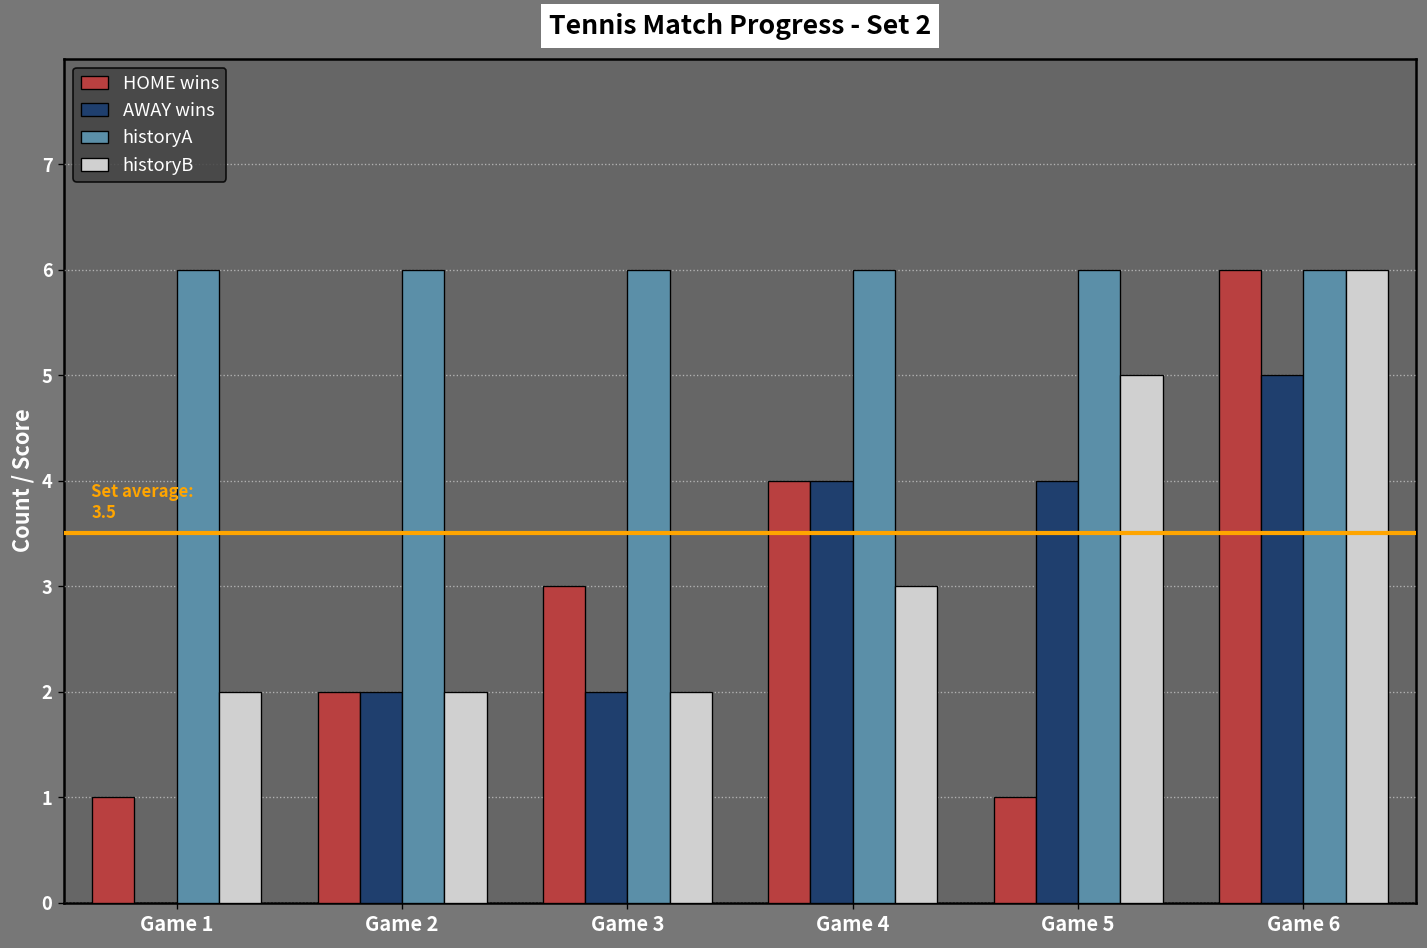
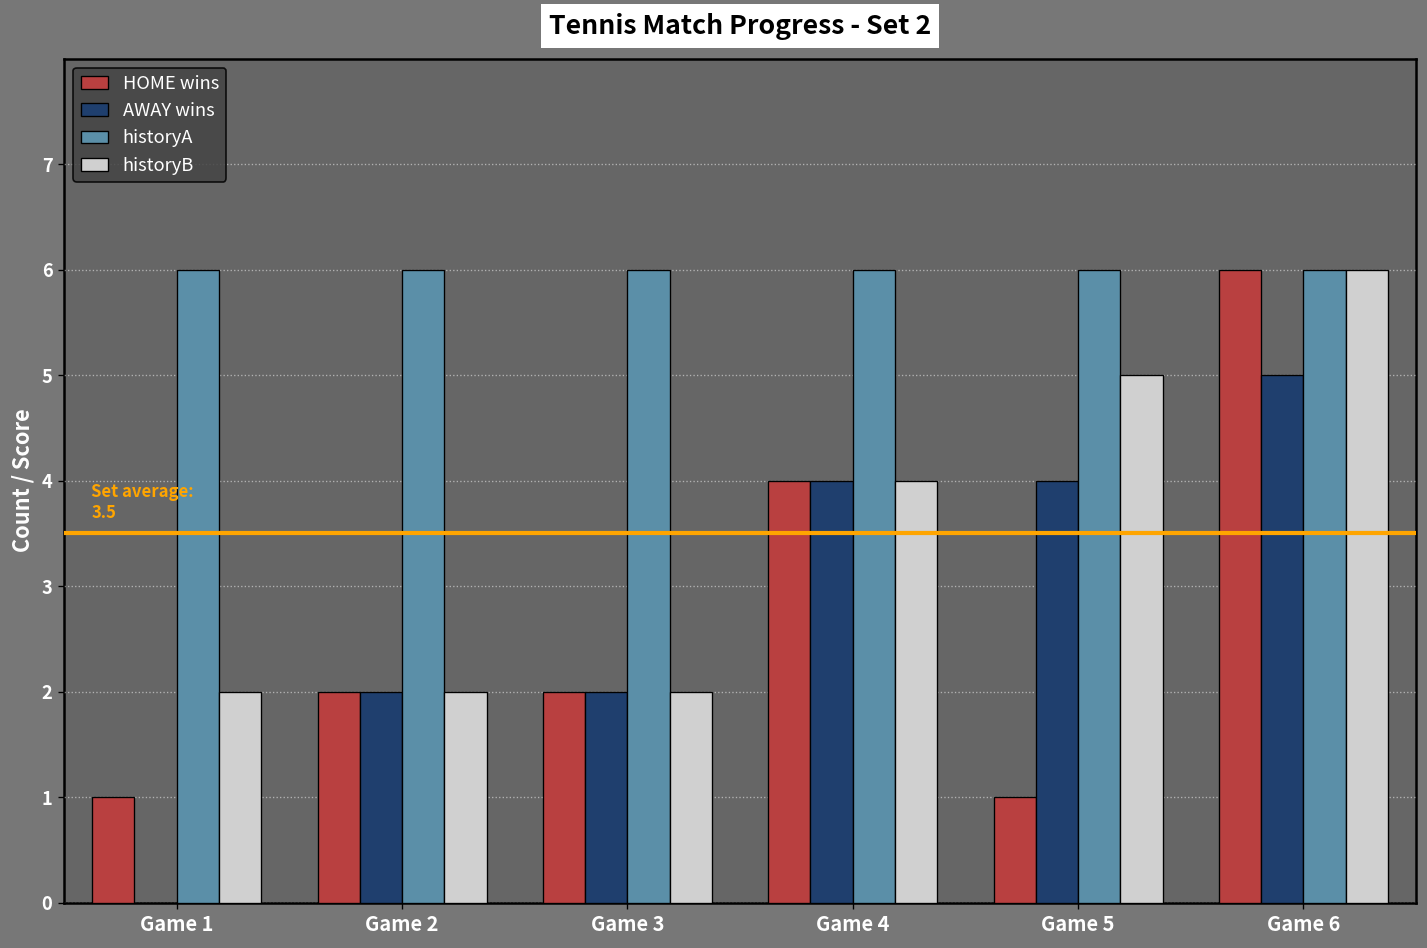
  {
    "HOME wins": {
      "Game 1": 1,
      "Game 2": 2,
-     "Game 3": 3,
+     "Game 3": 2,
      "Game 4": 4,
      "Game 5": 1,
      "Game 6": 6
    },
    "AWAY wins": {
      "Game 1": 0,
      "Game 2": 2,
      "Game 3": 2,
      "Game 4": 4,
      "Game 5": 4,
      "Game 6": 5
    },
    "historyA": {
      "Game 1": 6,
      "Game 2": 6,
      "Game 3": 6,
      "Game 4": 6,
      "Game 5": 6,
      "Game 6": 6
    },
    "historyB": {
      "Game 1": 2,
      "Game 2": 2,
      "Game 3": 2,
-     "Game 4": 3,
+     "Game 4": 4,
      "Game 5": 5,
      "Game 6": 6
    }
  }
